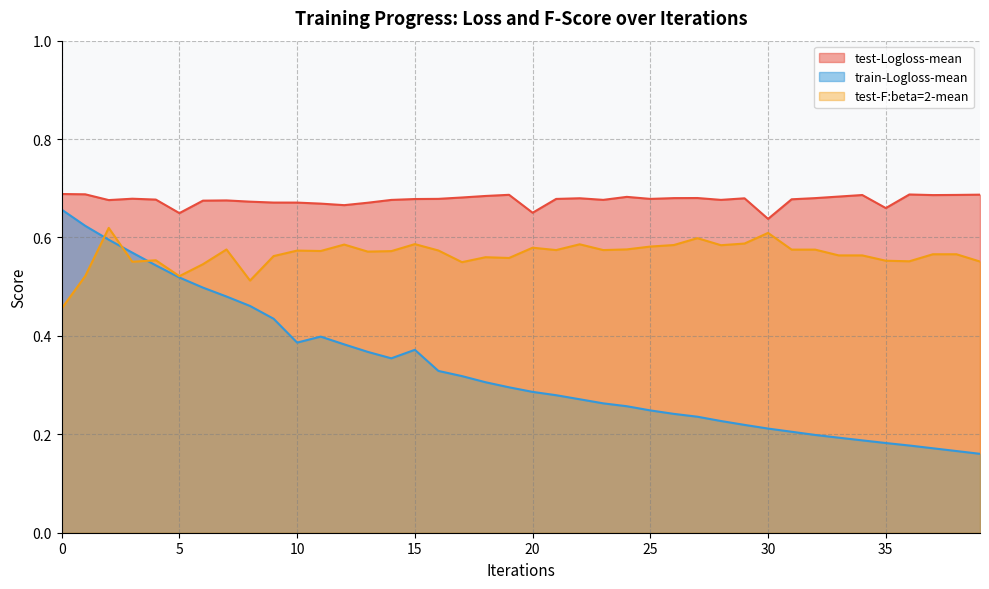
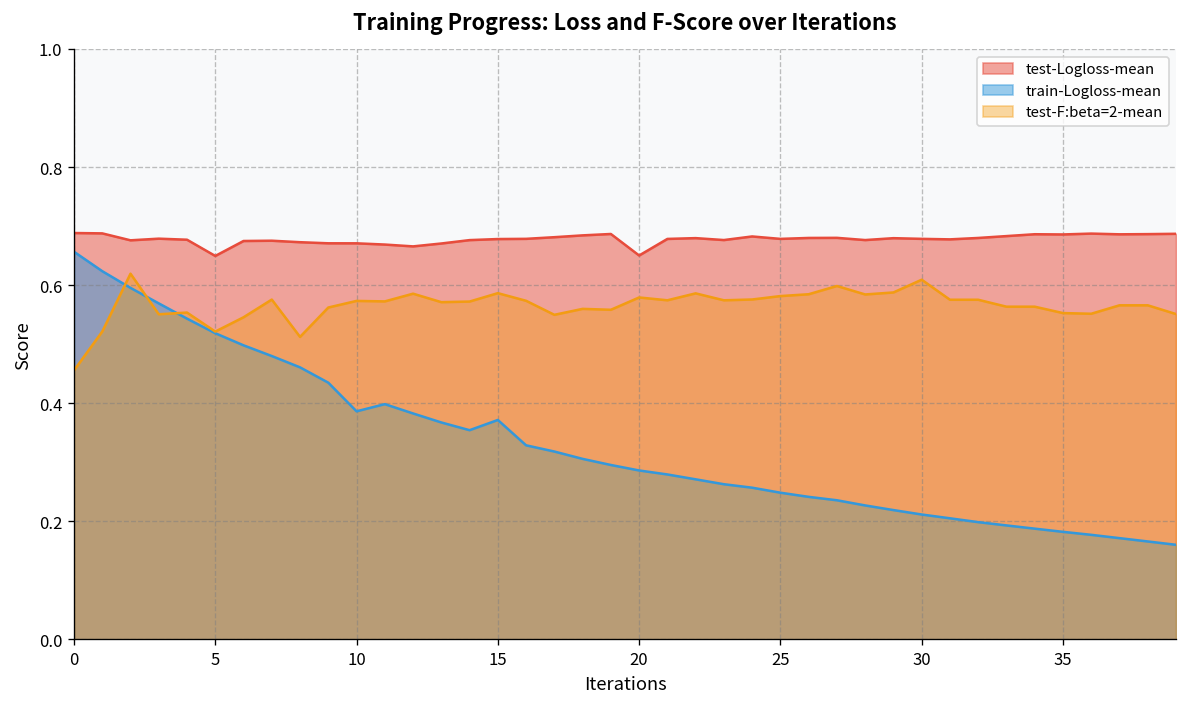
  {
    "test-Logloss-mean": {
      "0": 0.69,
      "5": 0.65,
      "10": 0.67,
      "15": 0.68,
      "20": 0.65,
      "25": 0.68,
-     "30": 0.64,
-     "35": 0.66
+     "30": 0.68,
+     "35": 0.69
    },
    "train-Logloss-mean": {
      "0": 0.66,
      "10": 0.39,
      "15": 0.37,
      "20": 0.29,
      "25": 0.25,
      "30": 0.21,
      "35": 0.18
    },
    "test-F:beta=2-mean": {
      "0": 0.46,
      "10": 0.57,
      "15": 0.59,
      "20": 0.58,
      "25": 0.58,
      "30": 0.61,
      "35": 0.55
    }
  }
